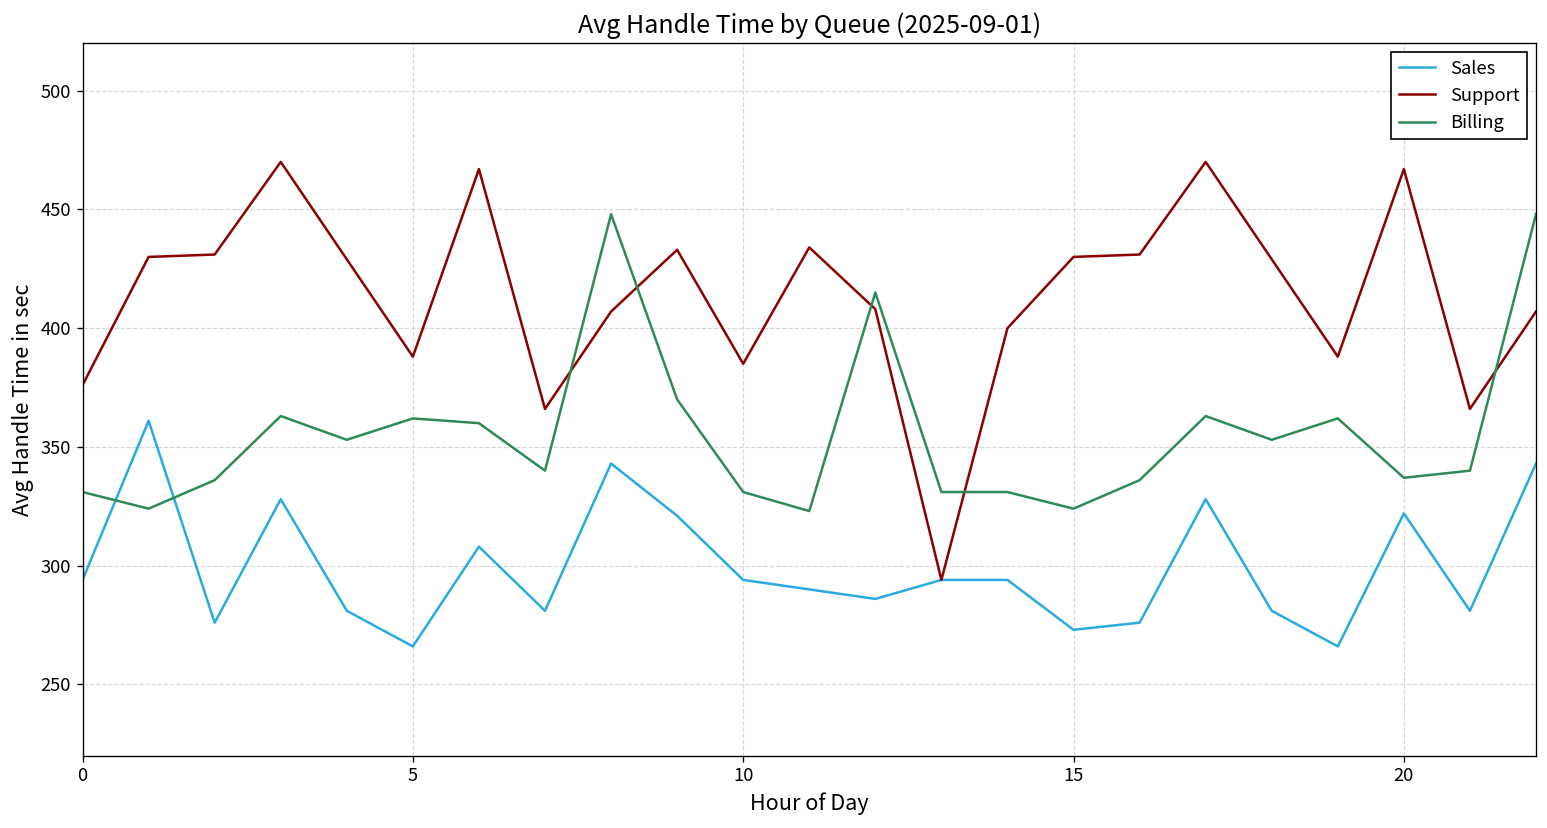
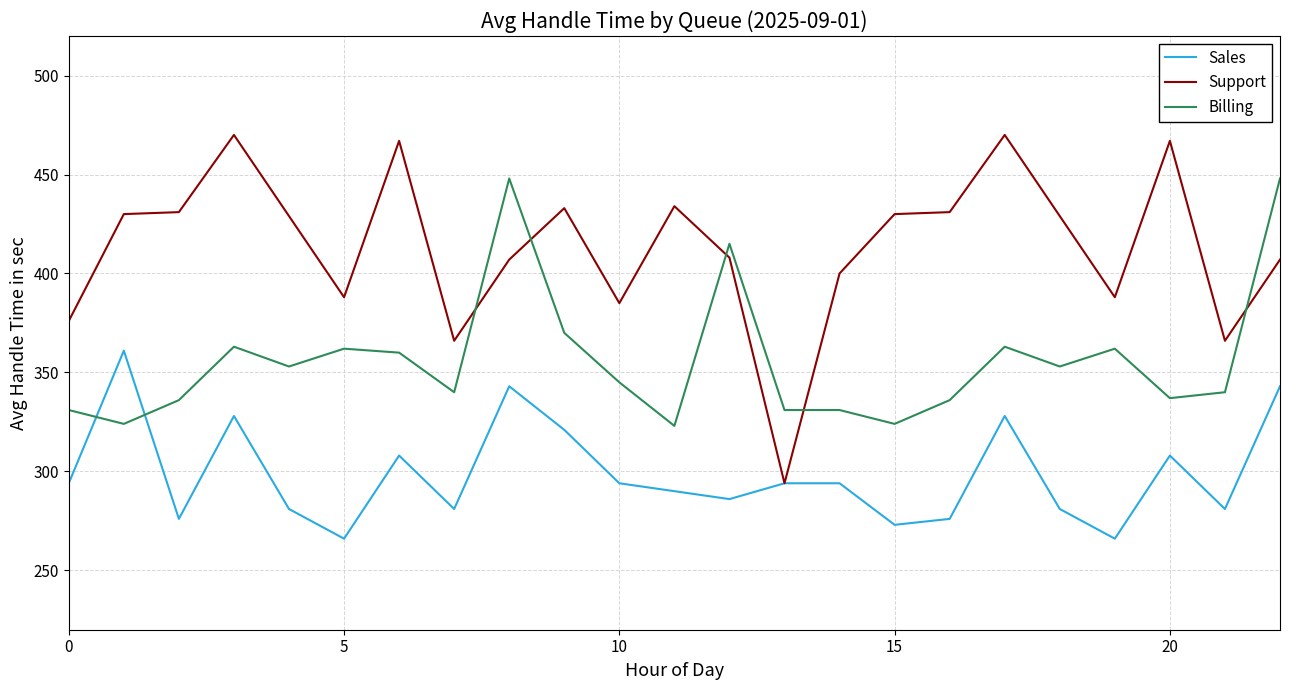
  {
    "Sales": {
      "0": 294,
      "5": 266,
      "10": 294,
      "15": 273,
-     "20": 322
+     "20": 308
    },
    "Support": {
      "0": 376,
      "5": 388,
      "10": 385,
      "15": 430,
      "20": 467
    },
    "Billing": {
      "0": 331,
      "5": 362,
-     "10": 331,
+     "10": 345,
      "15": 324,
      "20": 337
    }
  }
